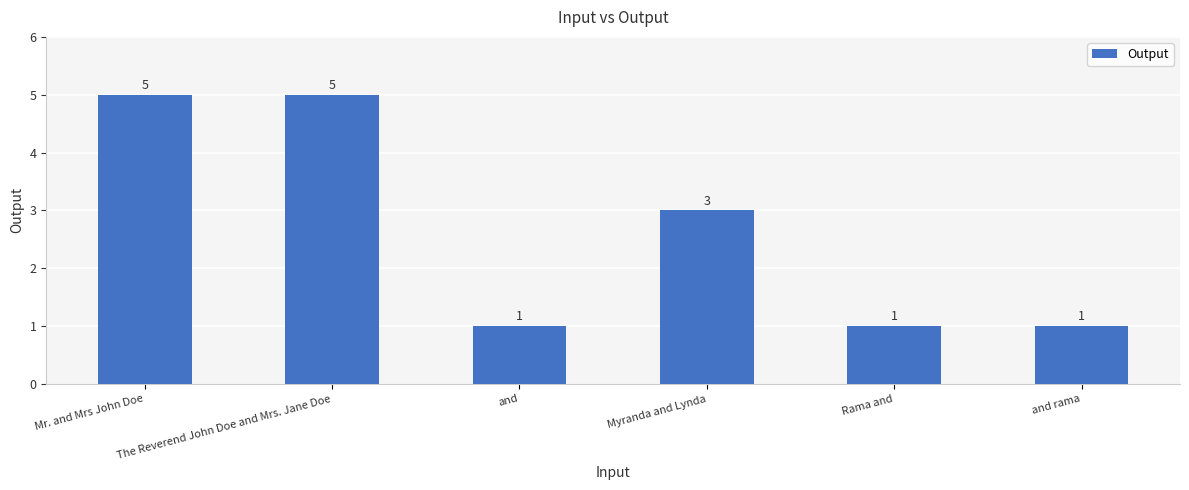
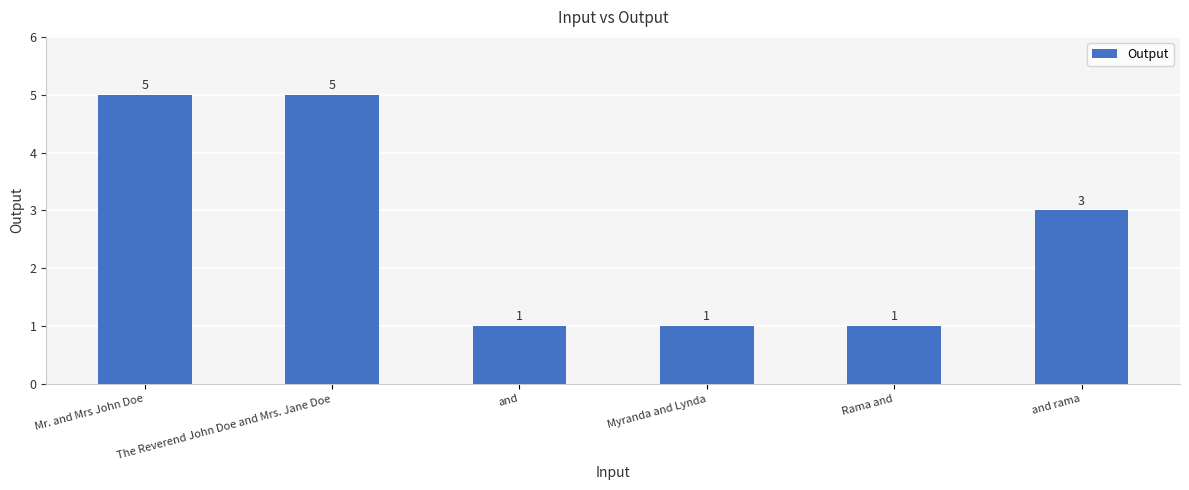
  {
    "Mr. and Mrs John Doe": 5,
    "The Reverend John Doe and Mrs. Jane Doe": 5,
    "and": 1,
-   "Myranda and Lynda": 3,
+   "Myranda and Lynda": 1,
    "Rama and": 1,
-   "and rama": 1
+   "and rama": 3
  }
